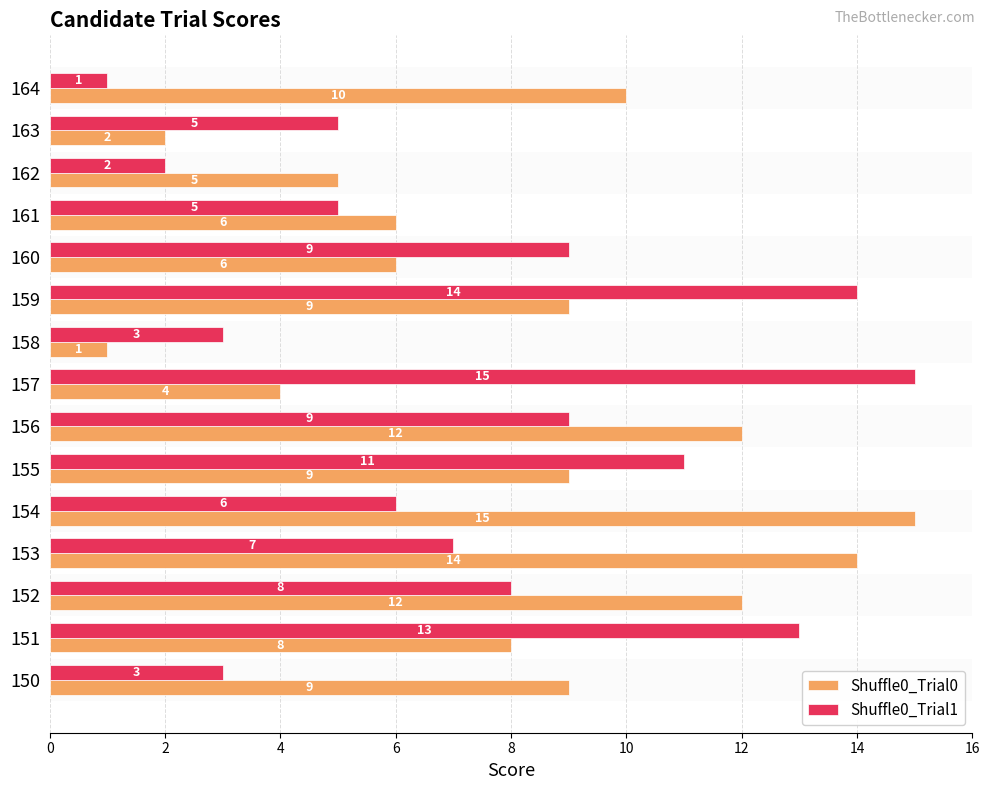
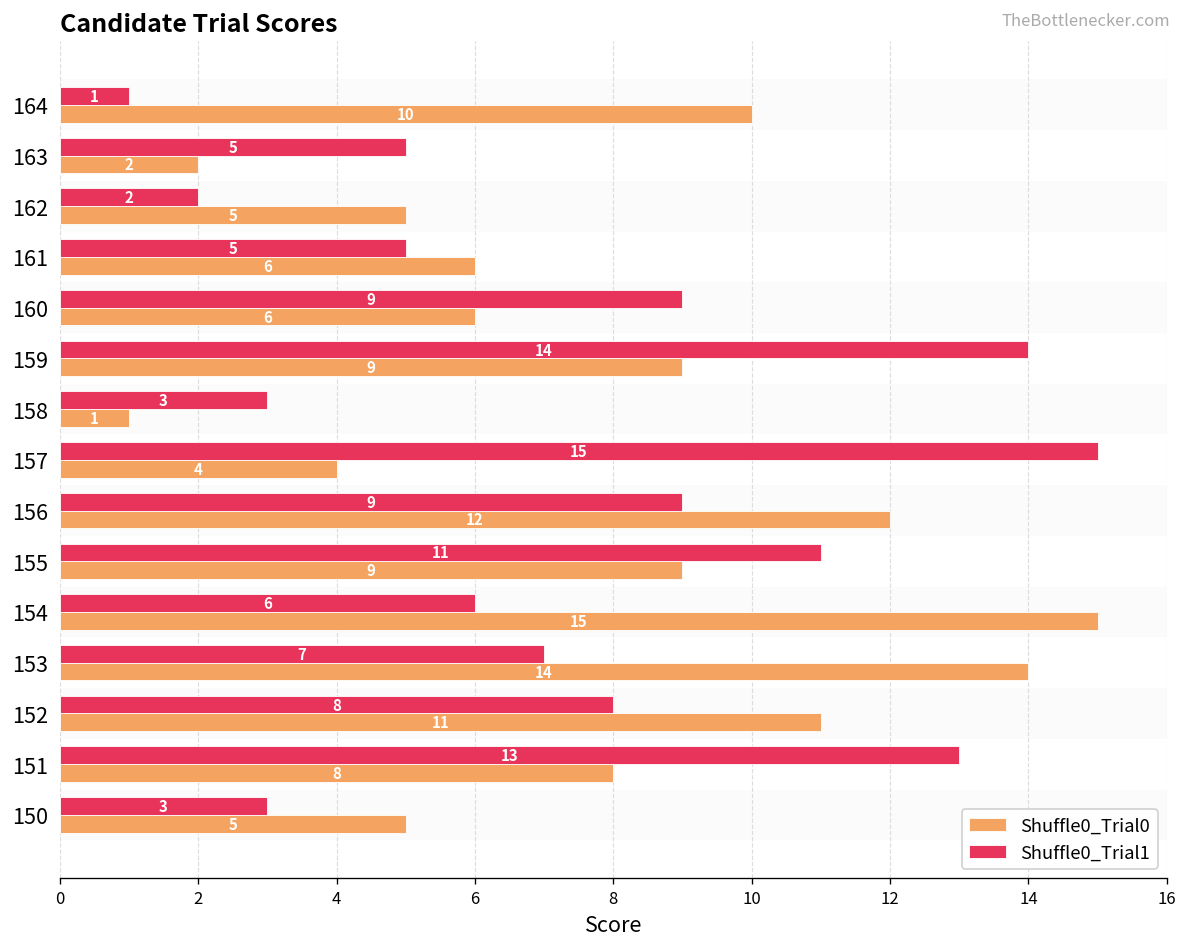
  {
    "Shuffle0_Trial0": {
      "164": 10,
      "163": 2,
      "162": 5,
      "161": 6,
      "160": 6,
      "159": 9,
      "158": 1,
      "157": 4,
      "156": 12,
      "155": 9,
      "154": 15,
      "153": 14,
-     "152": 12,
+     "152": 11,
      "151": 8,
-     "150": 9
+     "150": 5
    },
    "Shuffle0_Trial1": {
      "164": 1,
      "163": 5,
      "162": 2,
      "161": 5,
      "160": 9,
      "159": 14,
      "158": 3,
      "157": 15,
      "156": 9,
      "155": 11,
      "154": 6,
      "153": 7,
      "152": 8,
      "151": 13,
      "150": 3
    }
  }
